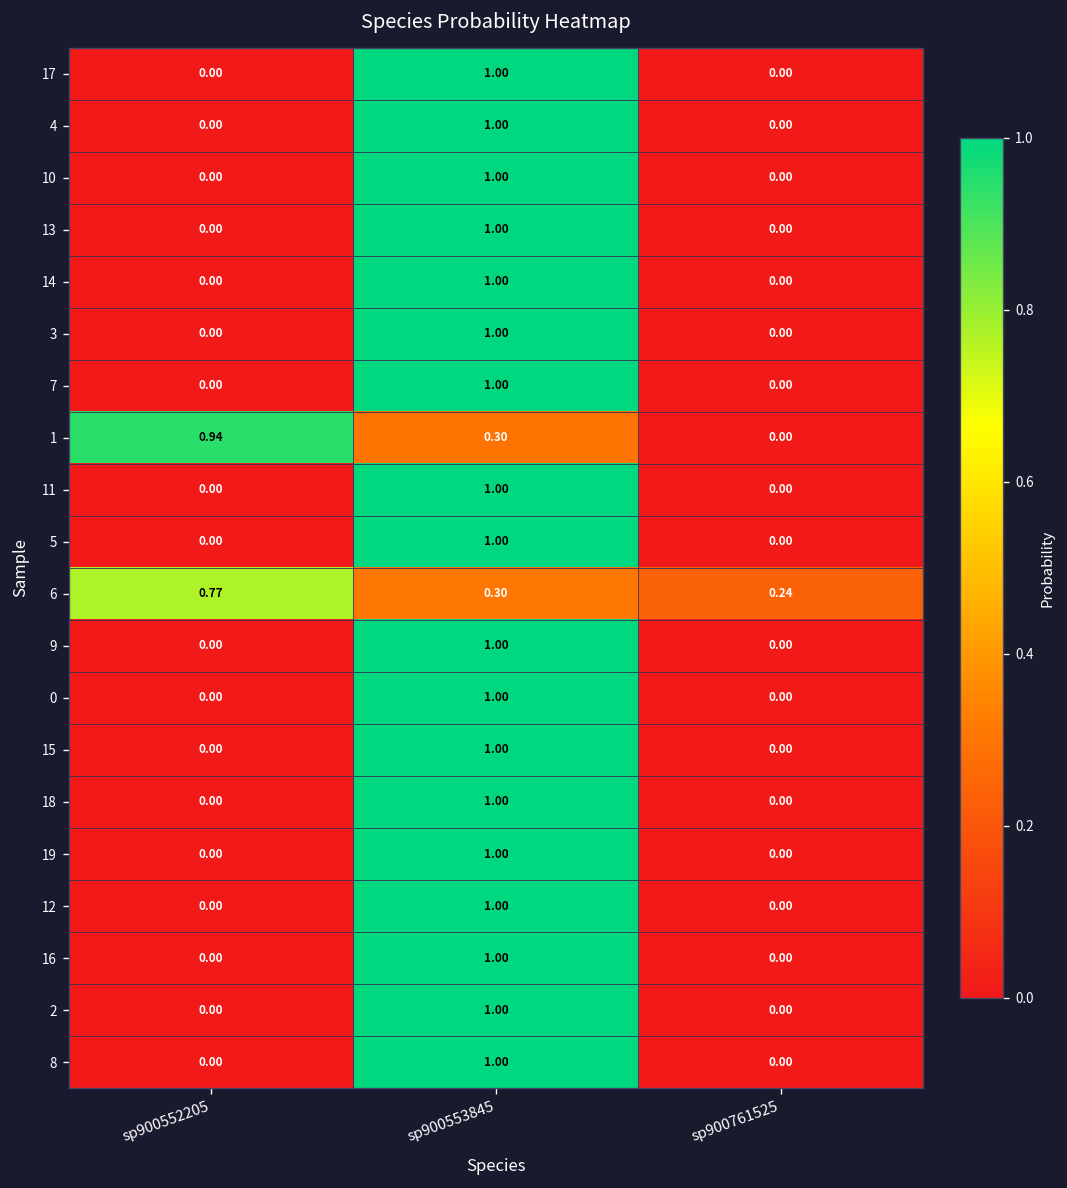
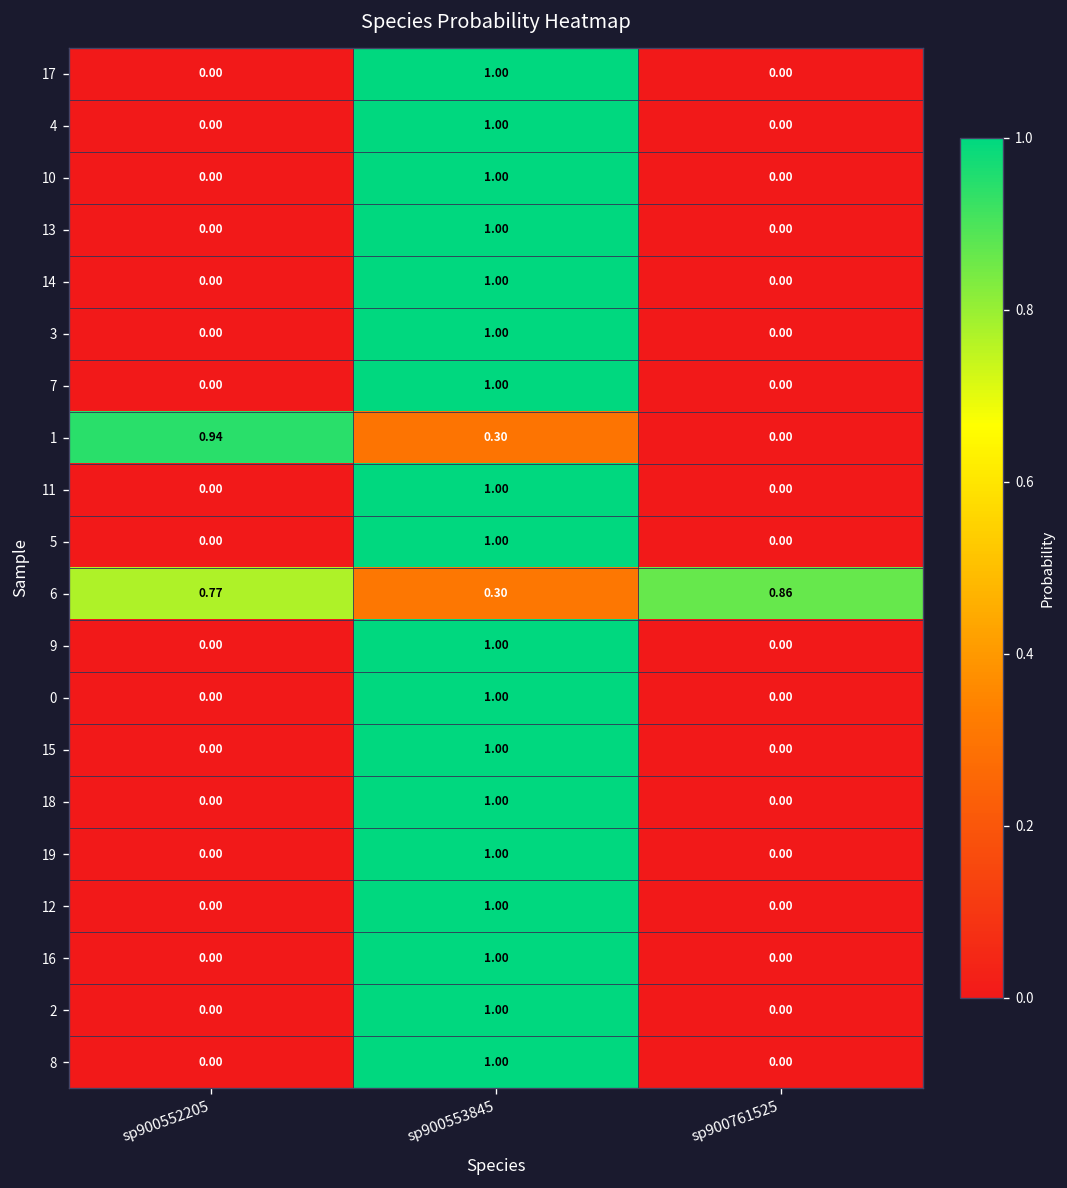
  {
    "17": {
      "sp900552205": 0.00,
      "sp900553845": 1.00,
      "sp900761525": 0.00
    },
    "4": {
      "sp900552205": 0.00,
      "sp900553845": 1.00,
      "sp900761525": 0.00
    },
    "10": {
      "sp900552205": 0.00,
      "sp900553845": 1.00,
      "sp900761525": 0.00
    },
    "13": {
      "sp900552205": 0.00,
      "sp900553845": 1.00,
      "sp900761525": 0.00
    },
    "14": {
      "sp900552205": 0.00,
      "sp900553845": 1.00,
      "sp900761525": 0.00
    },
    "3": {
      "sp900552205": 0.00,
      "sp900553845": 1.00,
      "sp900761525": 0.00
    },
    "7": {
      "sp900552205": 0.00,
      "sp900553845": 1.00,
      "sp900761525": 0.00
    },
    "1": {
      "sp900552205": 0.94,
      "sp900553845": 0.30,
      "sp900761525": 0.00
    },
    "11": {
      "sp900552205": 0.00,
      "sp900553845": 1.00,
      "sp900761525": 0.00
    },
    "5": {
      "sp900552205": 0.00,
      "sp900553845": 1.00,
      "sp900761525": 0.00
    },
    "6": {
      "sp900552205": 0.77,
      "sp900553845": 0.30,
-     "sp900761525": 0.24
+     "sp900761525": 0.86
    },
    "9": {
      "sp900552205": 0.00,
      "sp900553845": 1.00,
      "sp900761525": 0.00
    },
    "0": {
      "sp900552205": 0.00,
      "sp900553845": 1.00,
      "sp900761525": 0.00
    },
    "15": {
      "sp900552205": 0.00,
      "sp900553845": 1.00,
      "sp900761525": 0.00
    },
    "18": {
      "sp900552205": 0.00,
      "sp900553845": 1.00,
      "sp900761525": 0.00
    },
    "19": {
      "sp900552205": 0.00,
      "sp900553845": 1.00,
      "sp900761525": 0.00
    },
    "12": {
      "sp900552205": 0.00,
      "sp900553845": 1.00,
      "sp900761525": 0.00
    },
    "16": {
      "sp900552205": 0.00,
      "sp900553845": 1.00,
      "sp900761525": 0.00
    },
    "2": {
      "sp900552205": 0.00,
      "sp900553845": 1.00,
      "sp900761525": 0.00
    },
    "8": {
      "sp900552205": 0.00,
      "sp900553845": 1.00,
      "sp900761525": 0.00
    }
  }
